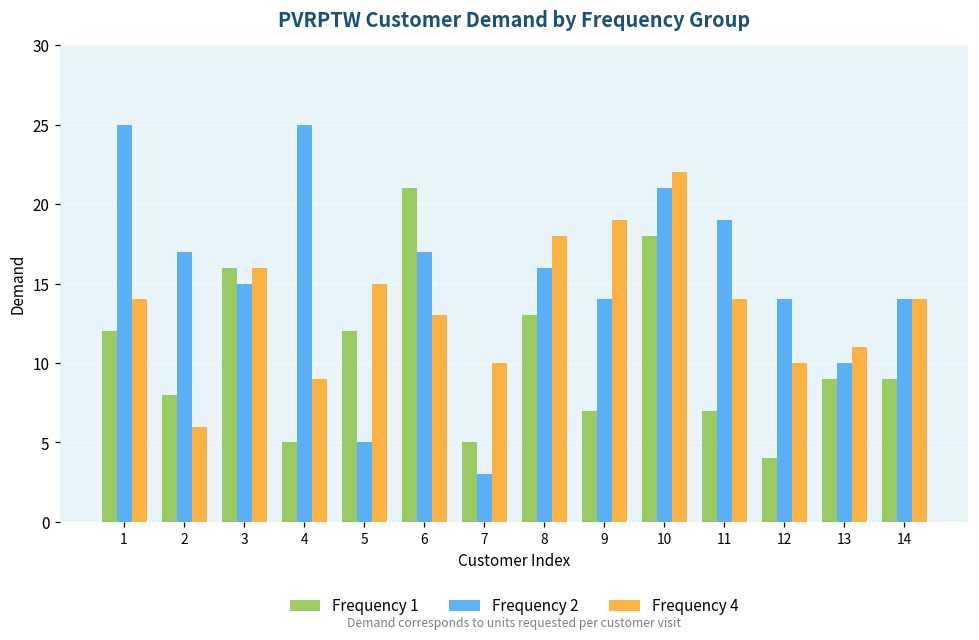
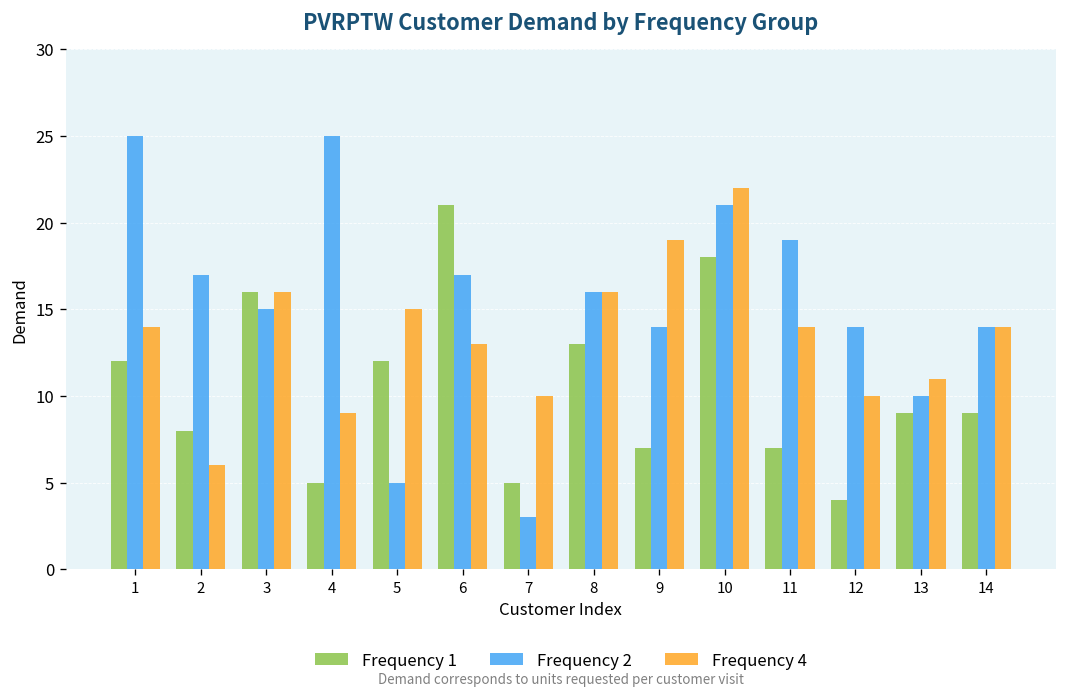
  {
    "Frequency 1": {
      "1": 12,
      "2": 8,
      "3": 16,
      "4": 5,
      "5": 12,
      "6": 21,
      "7": 5,
      "8": 13,
      "9": 7,
      "10": 18,
      "11": 7,
      "12": 4,
      "13": 9,
      "14": 9
    },
    "Frequency 2": {
      "1": 25,
      "2": 17,
      "3": 15,
      "4": 25,
      "5": 5,
      "6": 17,
      "7": 3,
      "8": 16,
      "9": 14,
      "10": 21,
      "11": 19,
      "12": 14,
      "13": 10,
      "14": 14
    },
    "Frequency 4": {
      "1": 14,
      "2": 6,
      "3": 16,
      "4": 9,
      "5": 15,
      "6": 13,
      "7": 10,
-     "8": 18,
+     "8": 16,
      "9": 19,
      "10": 22,
      "11": 14,
      "12": 10,
      "13": 11,
      "14": 14
    }
  }
